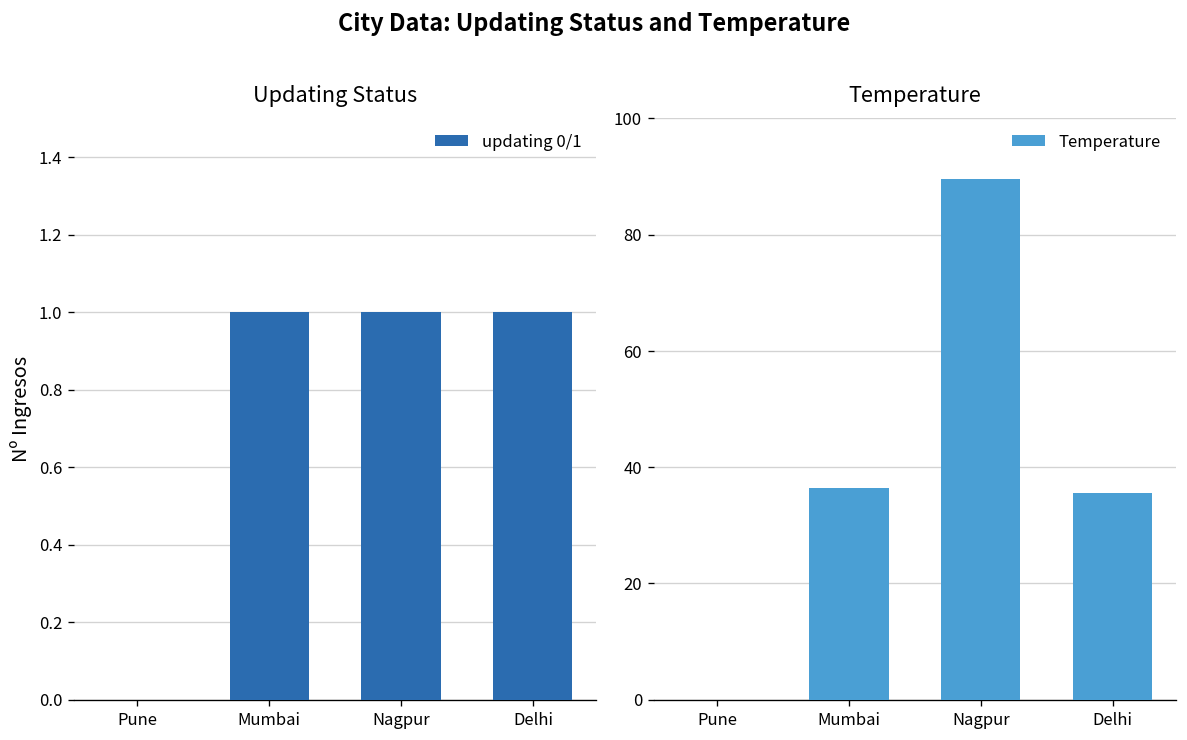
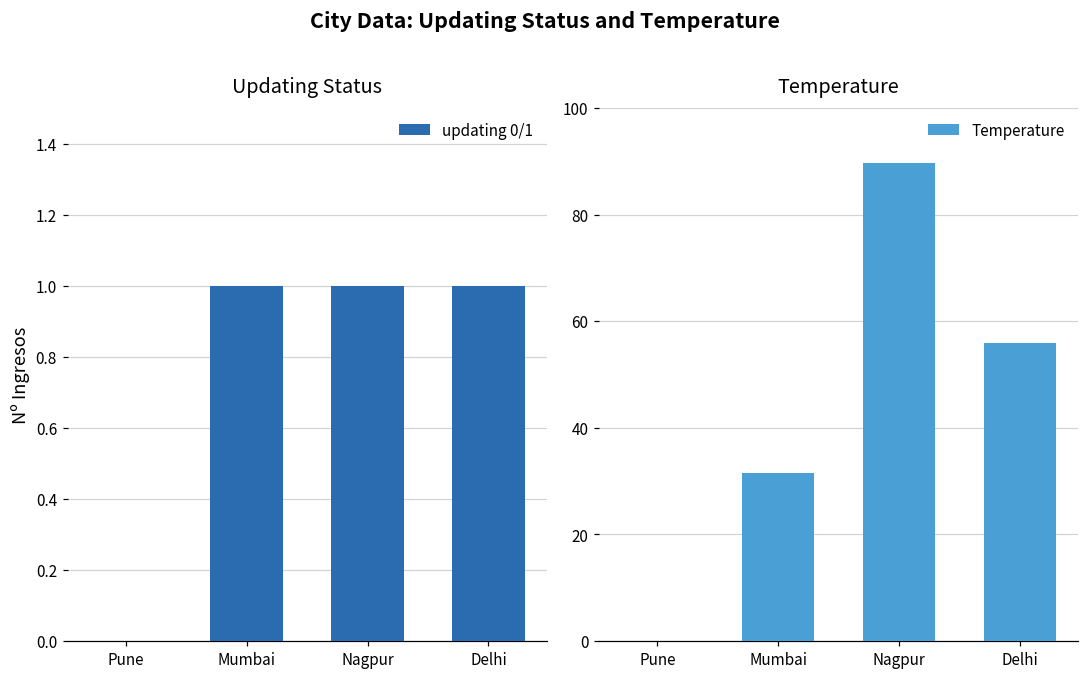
  {
    "Updating Status": {
      "Pune": 0.00,
      "Mumbai": 1.00,
      "Nagpur": 1.00,
      "Delhi": 1.00
    },
    "Temperature": {
      "Pune": 0,
-     "Mumbai": 36,
+     "Mumbai": 31,
      "Nagpur": 90,
-     "Delhi": 35
+     "Delhi": 56
    }
  }
